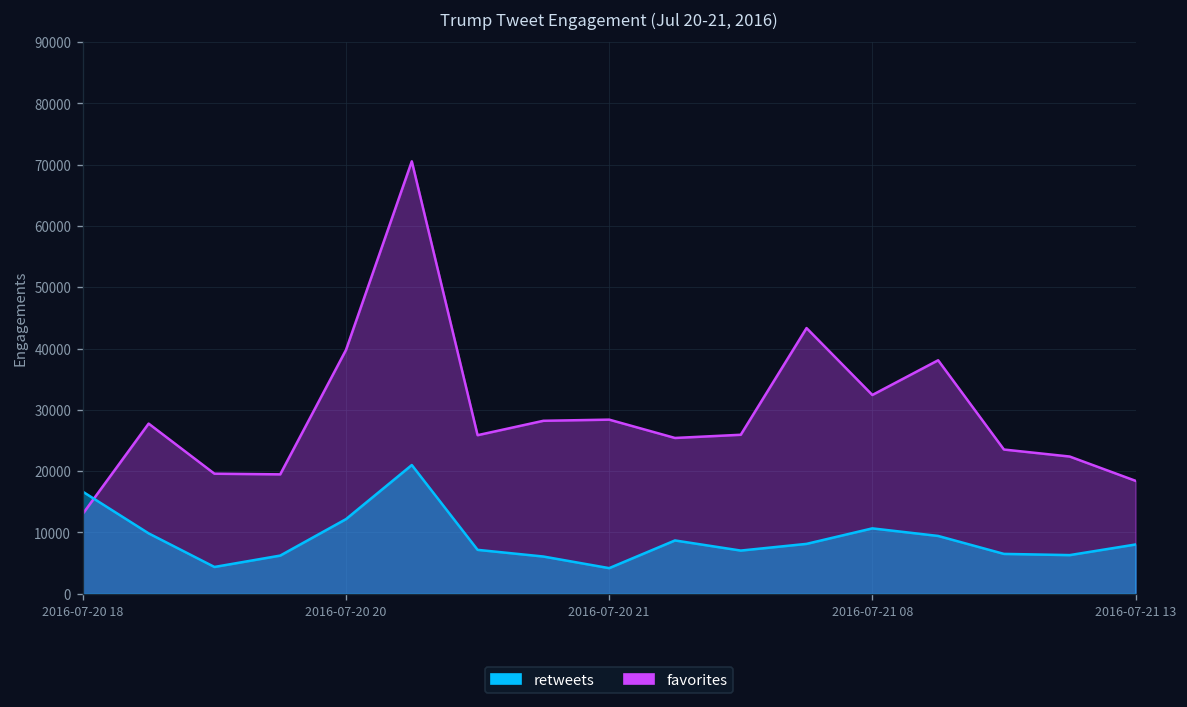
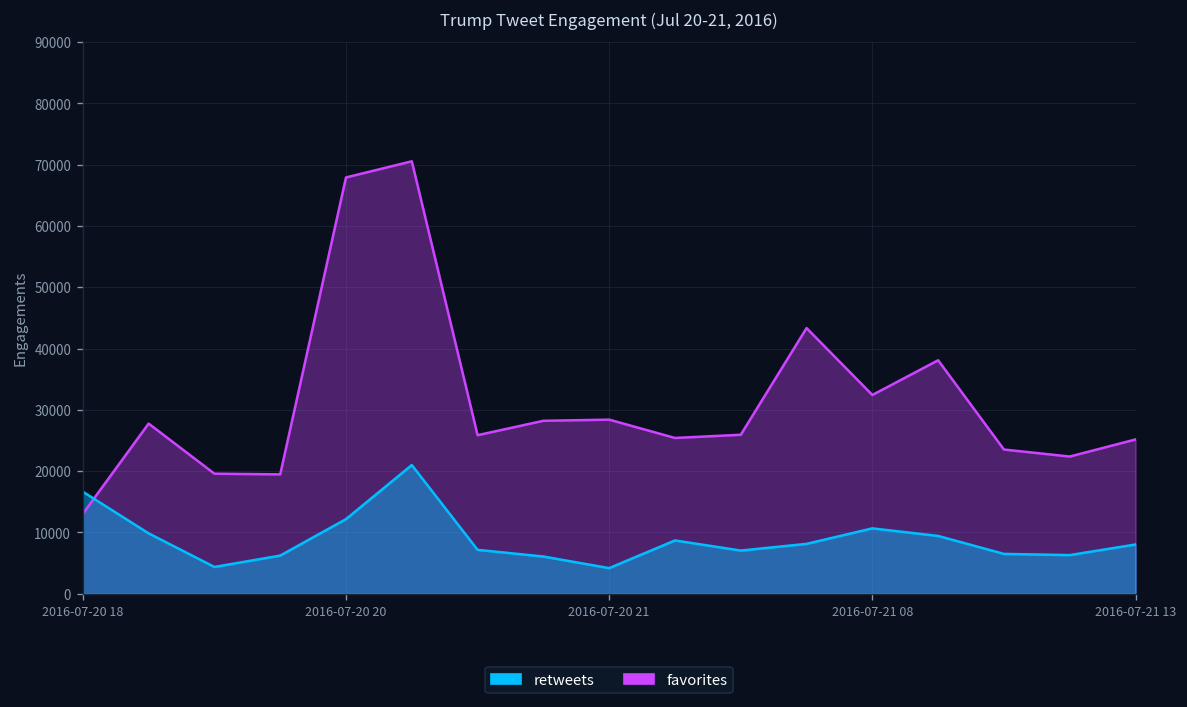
  {
    "favorites": {
      "2016-07-20 18": 13000,
-     "2016-07-20 20": 40000,
+     "2016-07-20 20": 68000,
      "2016-07-20 21": 28000,
      "2016-07-21 08": 32000,
-     "2016-07-21 13": 18000
+     "2016-07-21 13": 25000
    },
    "retweets": {
      "2016-07-20 18": 17000,
      "2016-07-20 20": 12000,
      "2016-07-20 21": 4000,
      "2016-07-21 08": 11000,
      "2016-07-21 13": 8000
    }
  }
